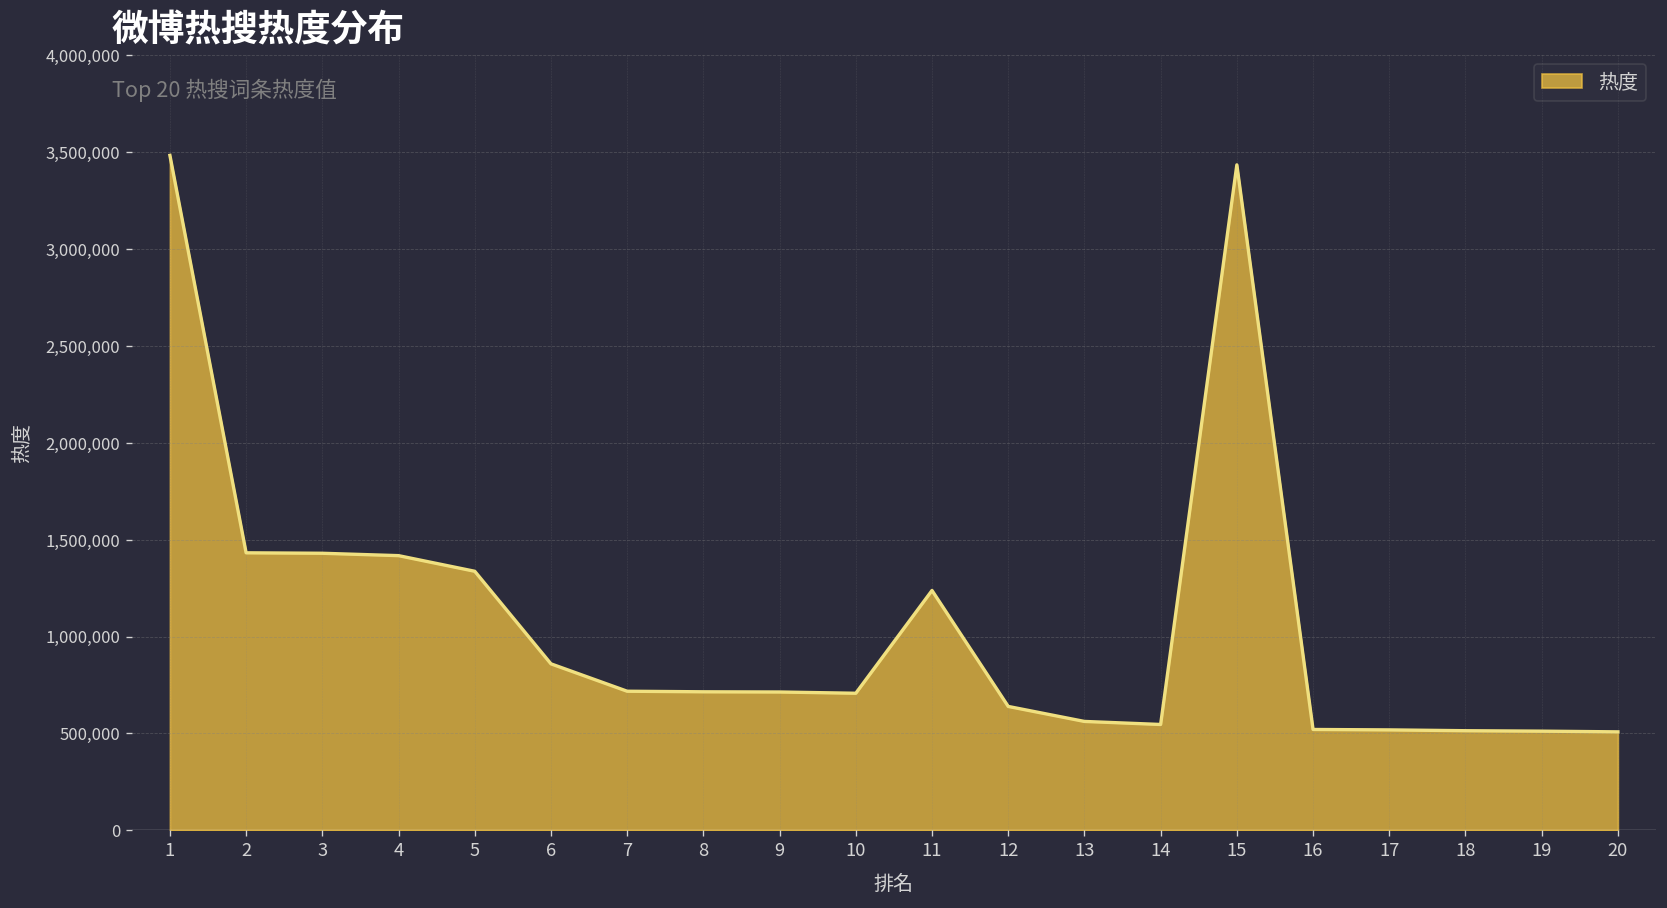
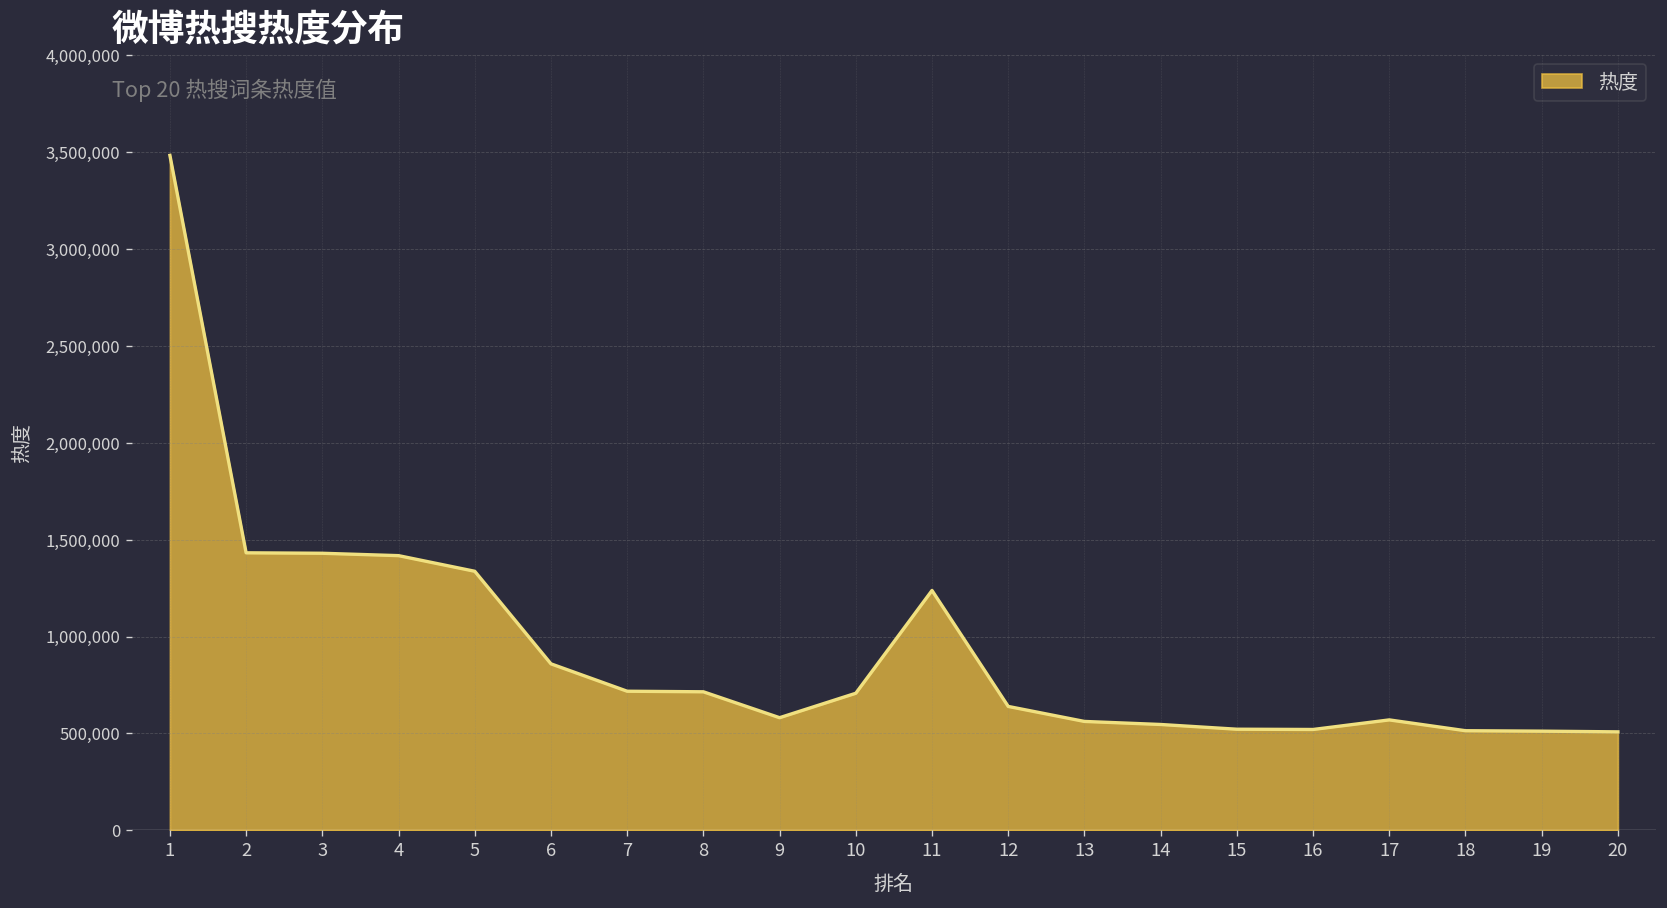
  {
    "1": "3,480,000",
    "2": "1,430,000",
    "3": "1,430,000",
    "4": "1,420,000",
    "5": "1,340,000",
    "6": "860,000",
    "7": "720,000",
    "8": "710,000",
-   "9": "710,000",
+   "9": "580,000",
    "10": "710,000",
    "11": "1,240,000",
    "12": "640,000",
    "13": "560,000",
    "14": "550,000",
-   "15": "3,440,000",
+   "15": "520,000",
    "16": "520,000",
-   "17": "520,000",
+   "17": "570,000",
    "18": "510,000",
    "19": "510,000",
    "20": "510,000"
  }
